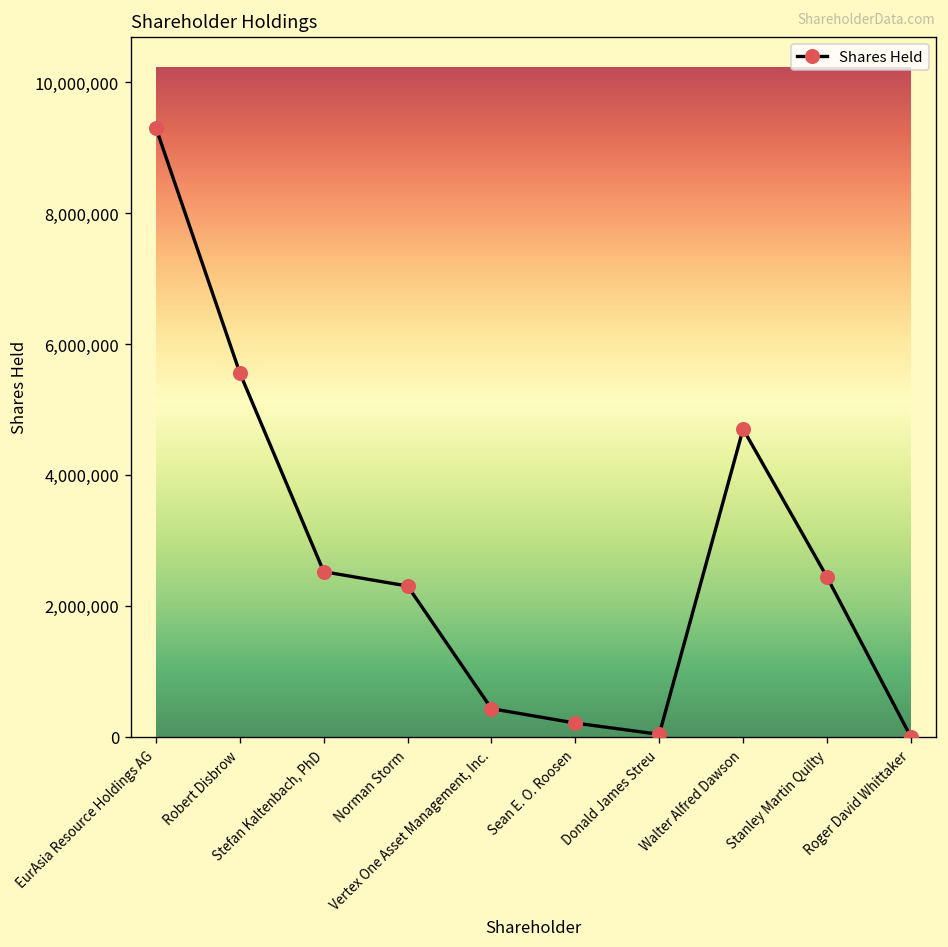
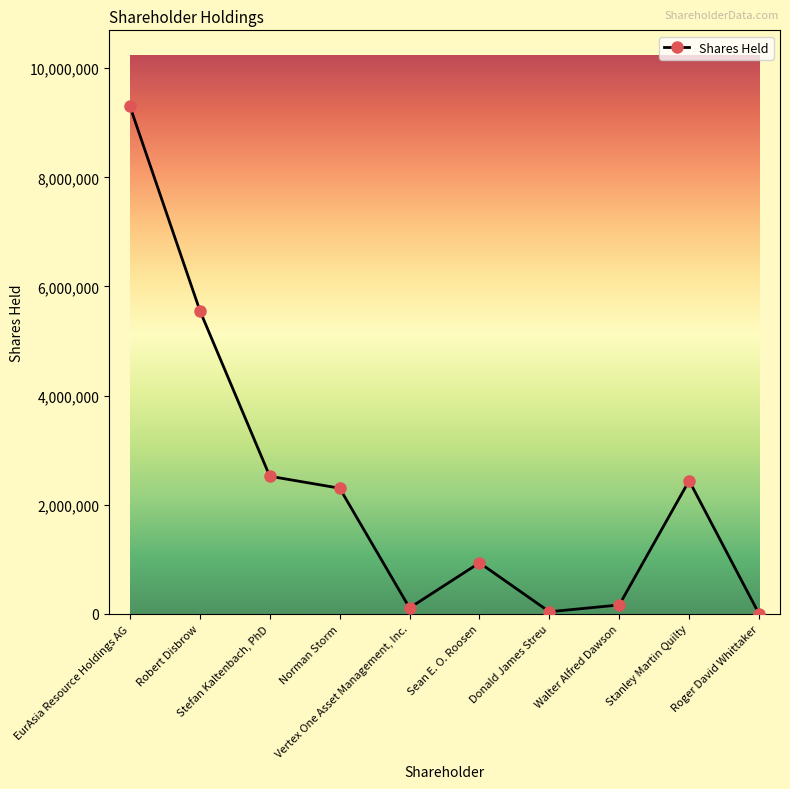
  {
    "EurAsia Resource Holdings AG": "9,300,000",
    "Robert Disbrow": "5,600,000",
    "Stefan Kaltenbach, PhD": "2,500,000",
    "Norman Storm": "2,300,000",
-   "Vertex One Asset Management, Inc.": "400,000",
-   "Sean E. O. Roosen": "200,000",
+   "Vertex One Asset Management, Inc.": "100,000",
+   "Sean E. O. Roosen": "900,000",
    "Donald James Streu": "0",
-   "Walter Alfred Dawson": "4,700,000",
+   "Walter Alfred Dawson": "200,000",
    "Stanley Martin Quilty": "2,400,000",
    "Roger David Whittaker": "0"
  }
